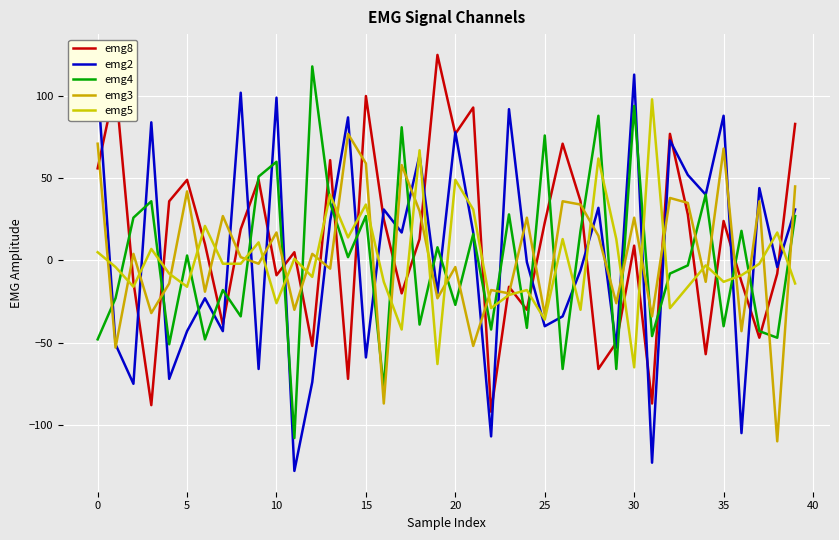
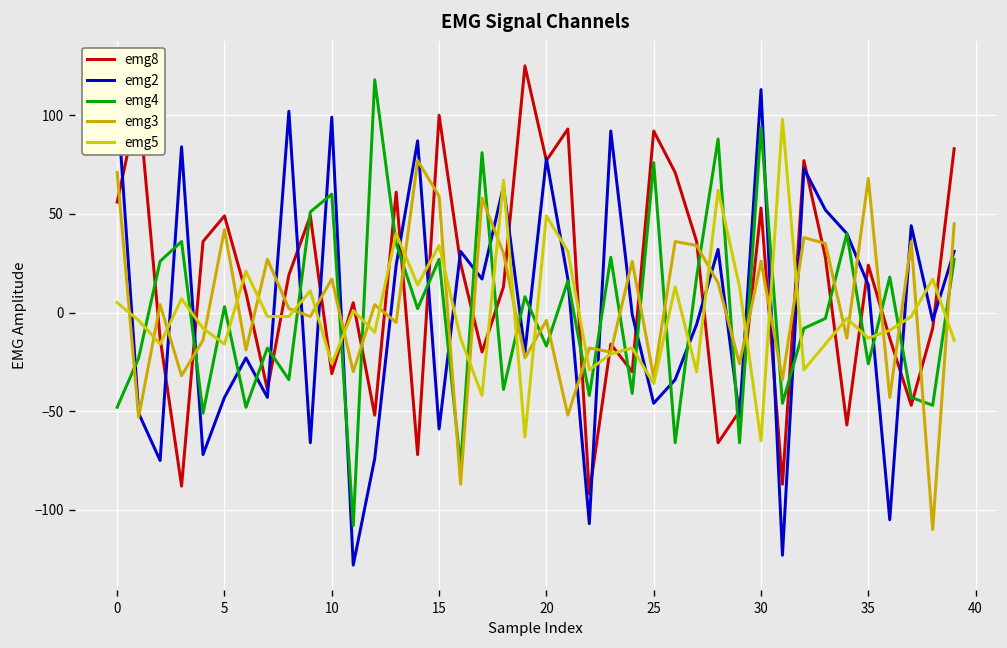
  {
    "emg8": {
      "0": 56,
      "5": 49,
-     "10": -9,
+     "10": -31,
      "15": 100,
-     "25": 23,
-     "30": 9,
+     "25": 92,
+     "30": 53,
      "35": 24
    },
    "emg2": {
      "5": -43,
      "10": 99,
      "15": -59,
-     "25": -40,
+     "25": -46,
      "30": 113,
-     "35": 88
+     "35": 14
    },
    "emg4": {
      "0": -48,
      "5": 3,
      "10": 60,
      "15": 27,
-     "20": -27,
+     "20": -17,
      "25": 76,
      "30": 94,
-     "35": -40
+     "35": -26
    }
  }
